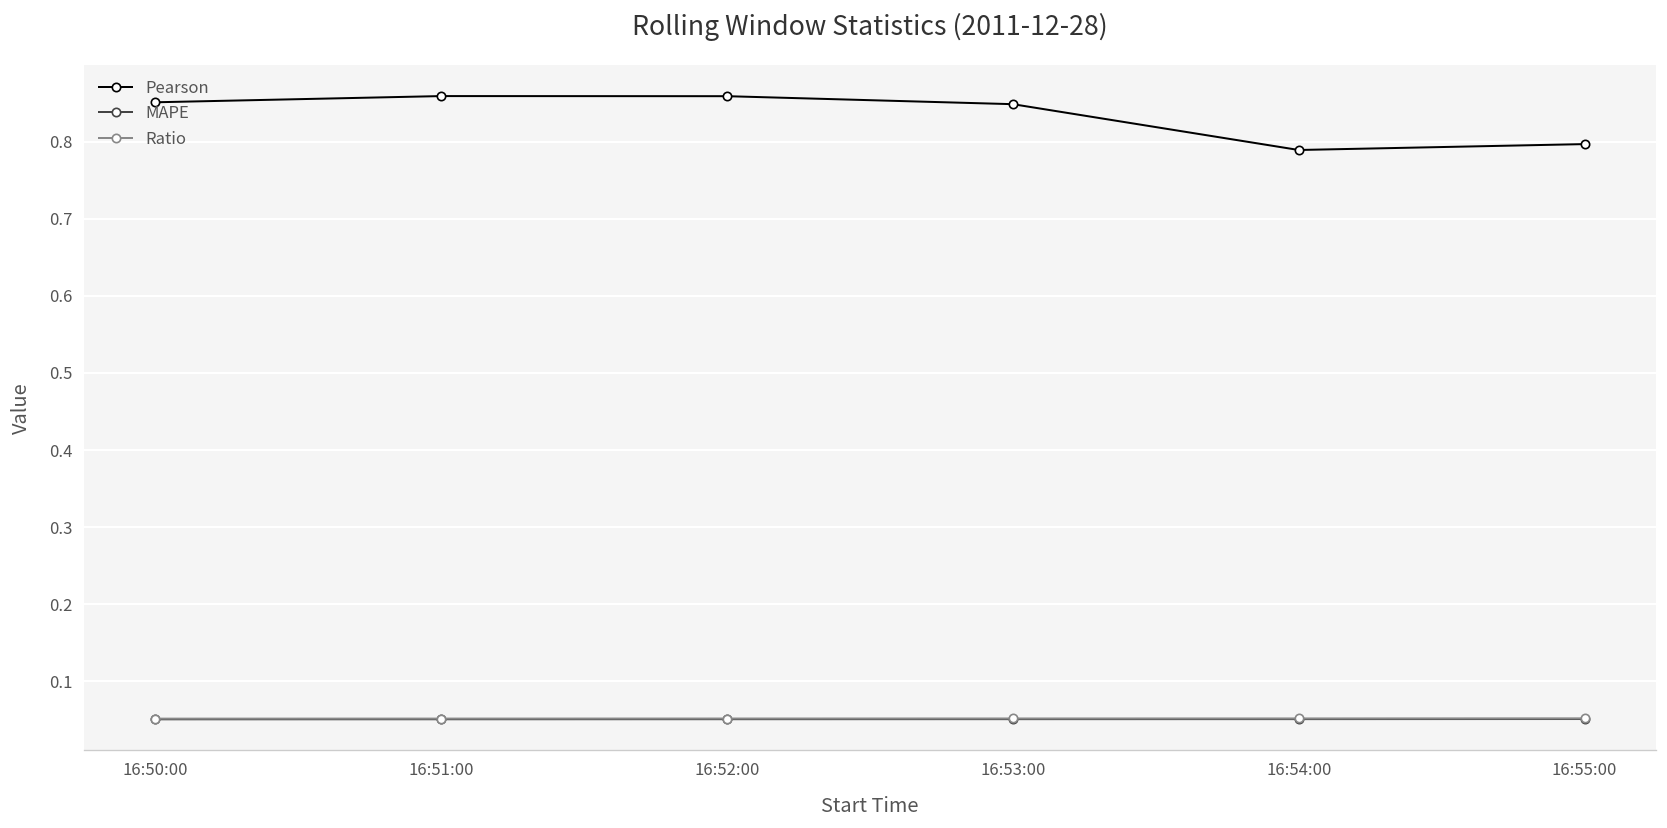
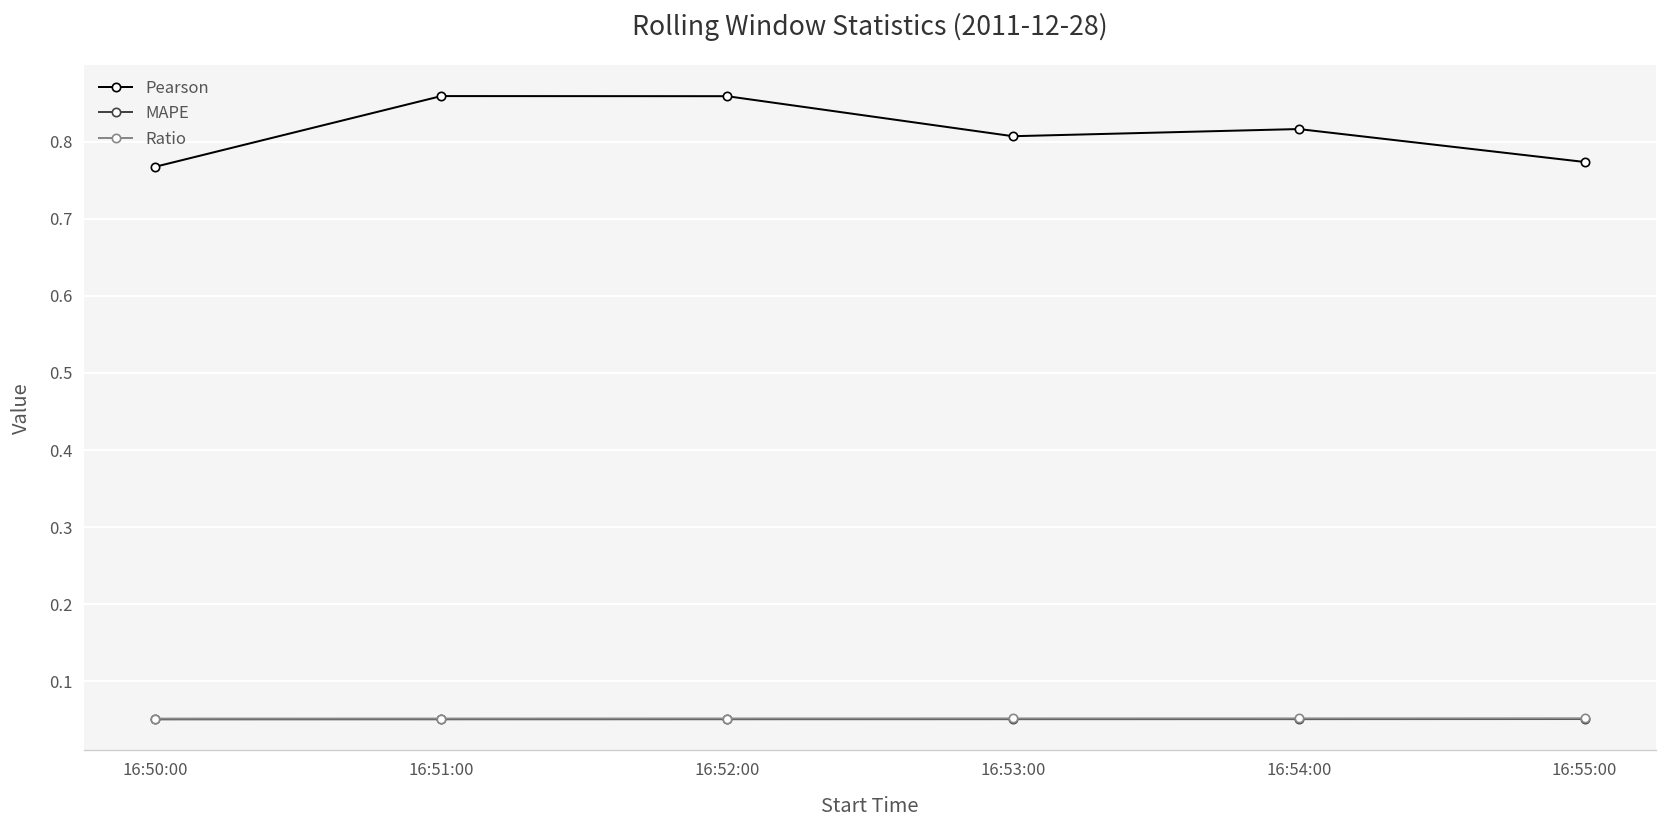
  {
    "Pearson": {
-     "16:50:00": 0.85,
+     "16:50:00": 0.77,
      "16:51:00": 0.86,
      "16:52:00": 0.86,
-     "16:53:00": 0.85,
-     "16:54:00": 0.79,
-     "16:55:00": 0.80
+     "16:53:00": 0.81,
+     "16:54:00": 0.82,
+     "16:55:00": 0.77
    },
    "Ratio": {
      "16:50:00": 0.05,
      "16:51:00": 0.05,
      "16:52:00": 0.05,
      "16:53:00": 0.05,
      "16:54:00": 0.05,
      "16:55:00": 0.05
    }
  }
